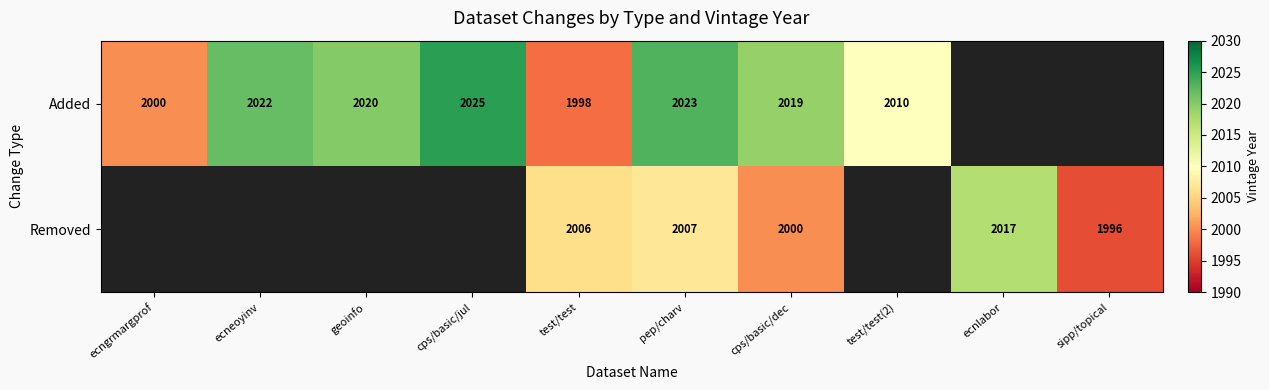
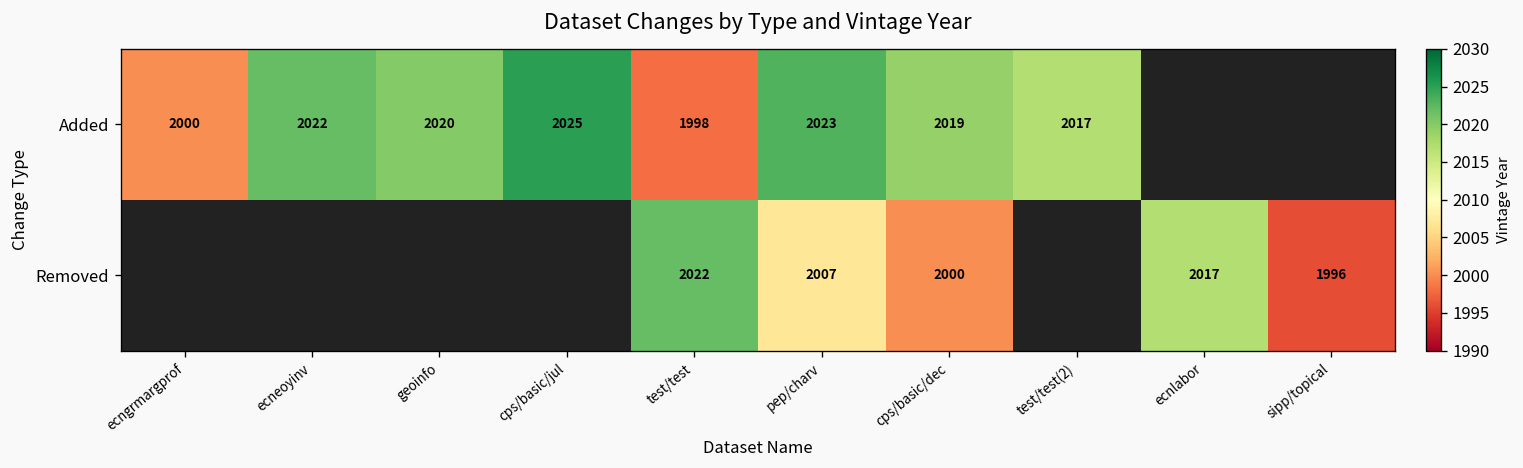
  {
    "Added": {
      "ecngrmargprof": 2000,
      "ecneoyinv": 2022,
      "geoinfo": 2020,
      "cps/basic/jul": 2025,
      "test/test": 1998,
      "pep/charv": 2023,
      "cps/basic/dec": 2019,
-     "test/test(2)": 2010
+     "test/test(2)": 2017
    },
    "Removed": {
-     "test/test": 2006,
+     "test/test": 2022,
      "pep/charv": 2007,
      "cps/basic/dec": 2000,
      "ecnlabor": 2017,
      "sipp/topical": 1996
    }
  }
